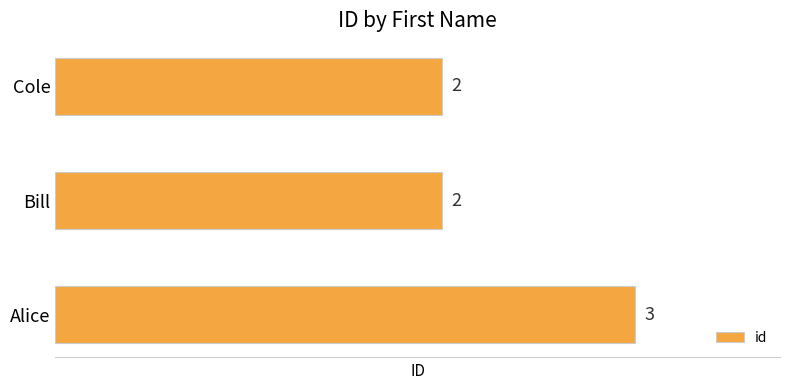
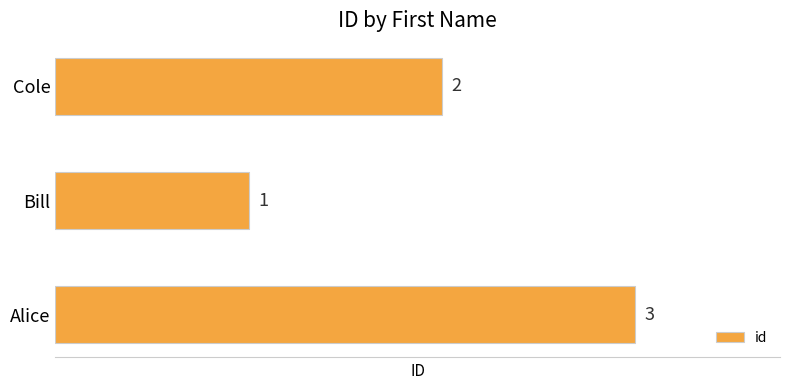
  {
    "Cole": 2,
-   "Bill": 2,
+   "Bill": 1,
    "Alice": 3
  }
